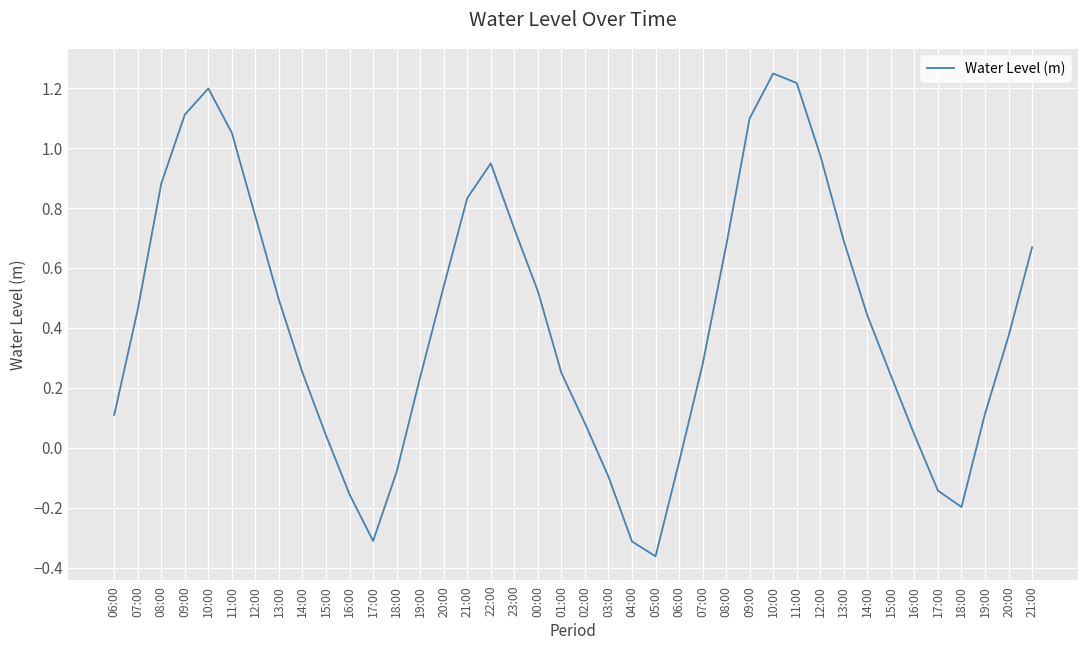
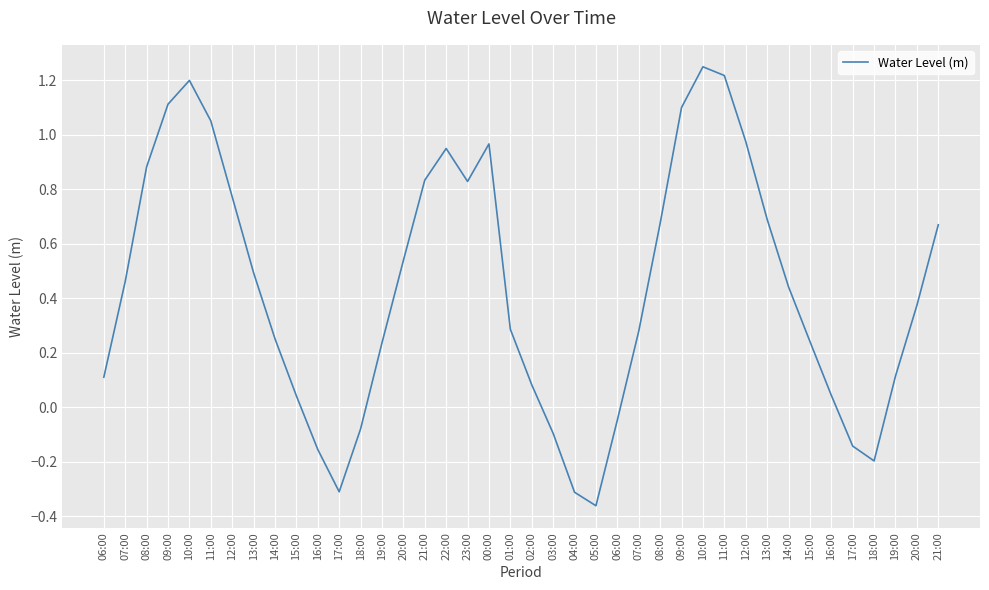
  {
    "22:00": 0.95,
-   "23:00": 0.73,
-   "00:00": 0.52,
-   "01:00": 0.25,
+   "23:00": 0.83,
+   "00:00": 0.97,
+   "01:00": 0.29,
    "02:00": 0.08,
    "03:00": -0.10,
    "04:00": -0.31,
    "05:00": -0.36
  }
